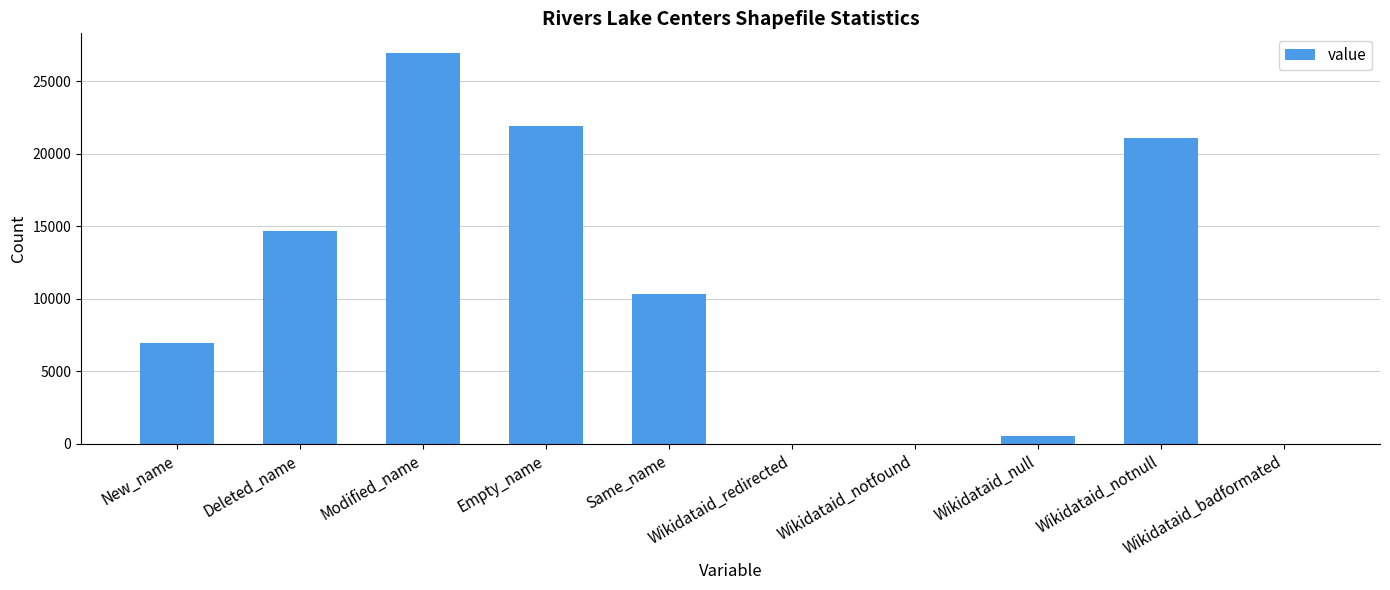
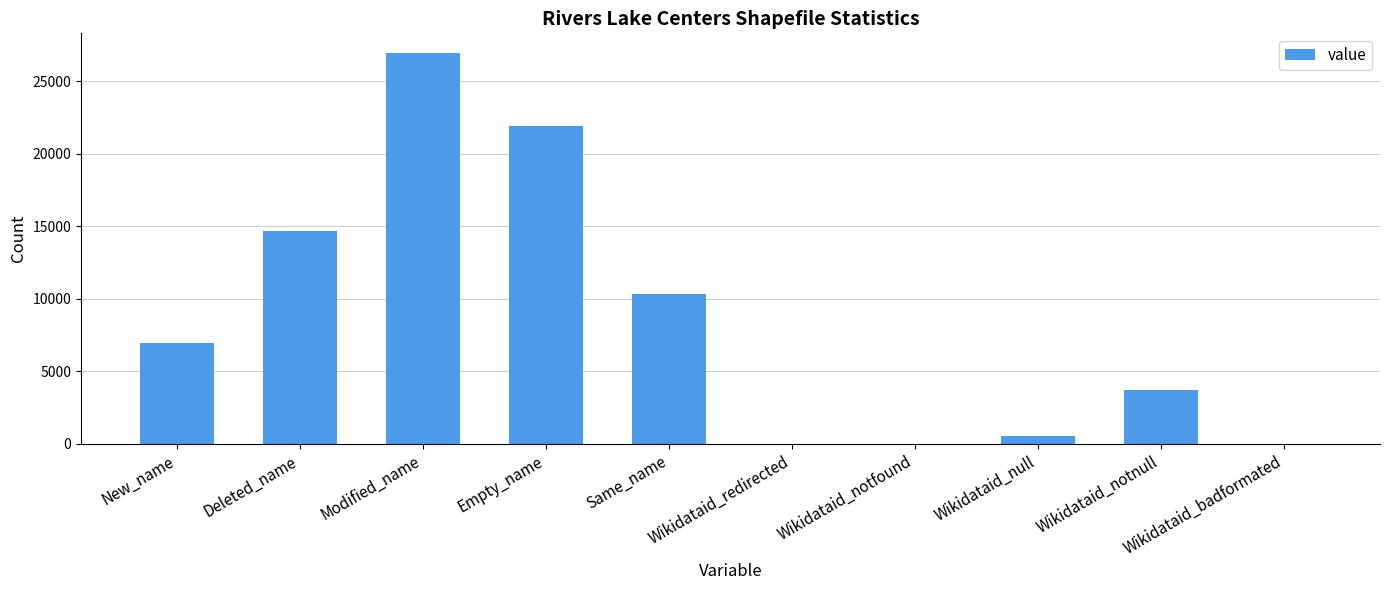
  {
    "New_name": 6900,
    "Deleted_name": 14700,
    "Modified_name": 27000,
    "Empty_name": 21900,
    "Same_name": 10300,
    "Wikidataid_redirected": 0,
    "Wikidataid_notfound": 0,
    "Wikidataid_null": 500,
-   "Wikidataid_notnull": 21100,
+   "Wikidataid_notnull": 3700,
    "Wikidataid_badformated": 0
  }
